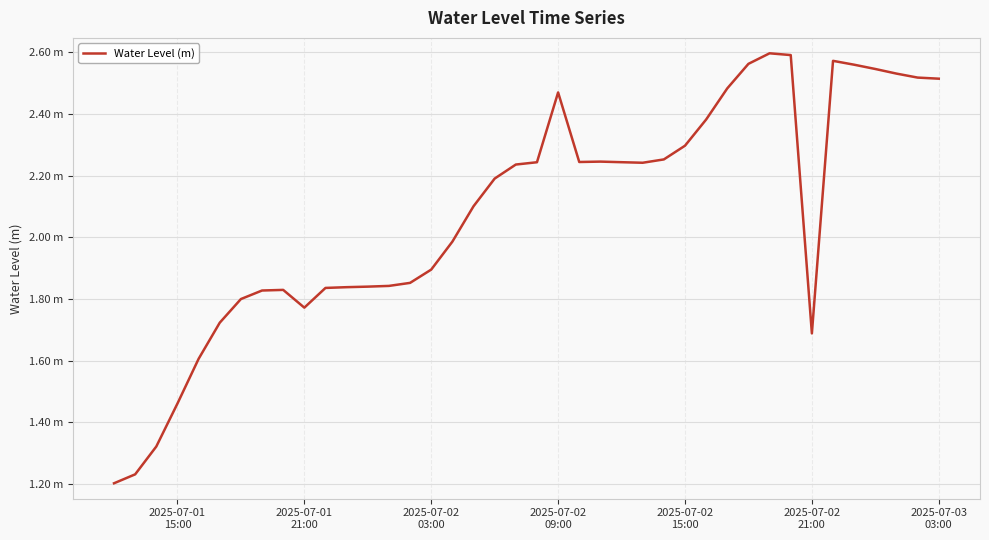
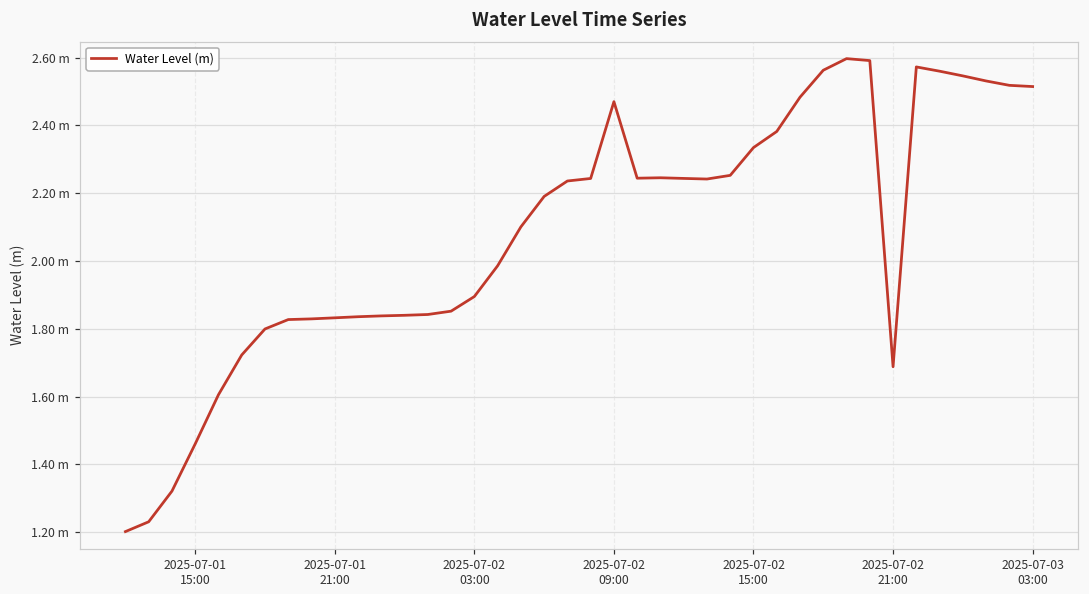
  {
    "2025-07-01 15:00": "1.46 m",
-   "2025-07-01 21:00": "1.77 m",
+   "2025-07-01 21:00": "1.83 m",
    "2025-07-02 03:00": "1.90 m",
    "2025-07-02 09:00": "2.47 m",
-   "2025-07-02 15:00": "2.30 m",
+   "2025-07-02 15:00": "2.33 m",
    "2025-07-02 21:00": "1.69 m",
    "2025-07-03 03:00": "2.51 m"
  }
